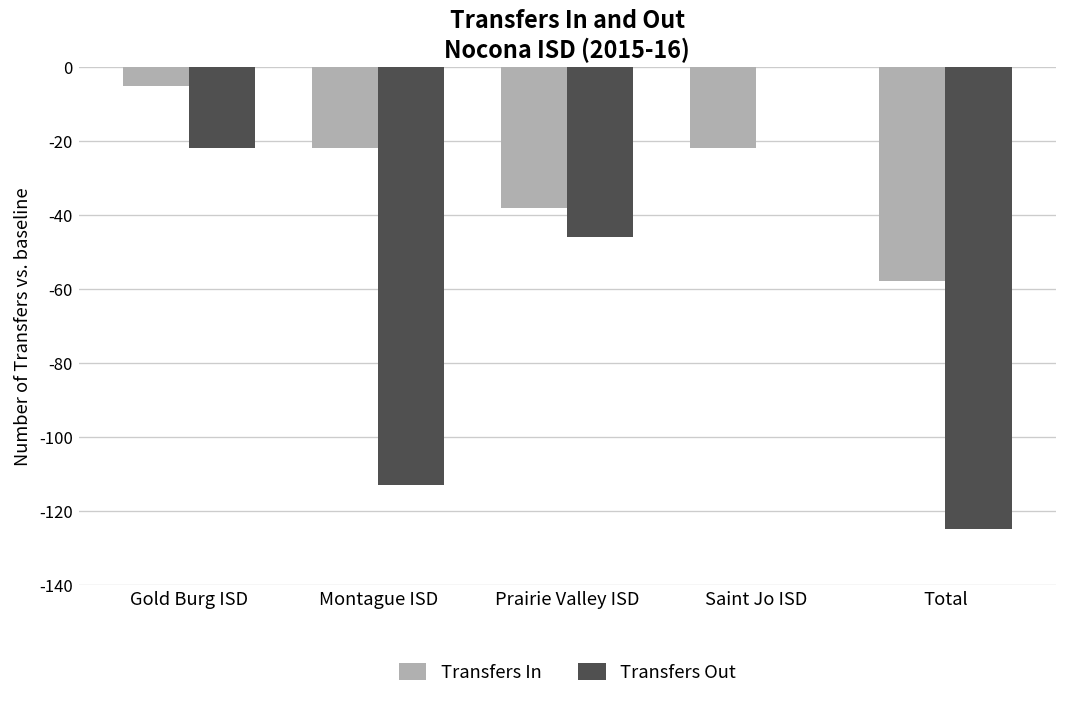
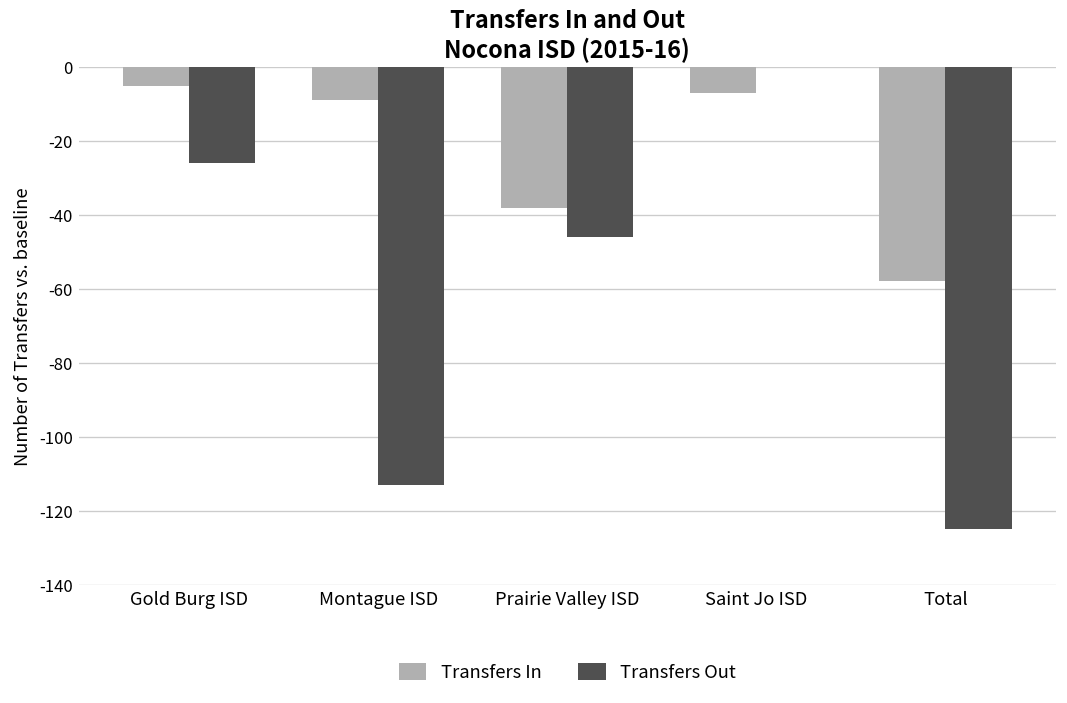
  {
    "Transfers In": {
      "Gold Burg ISD": -5,
-     "Montague ISD": -22,
+     "Montague ISD": -9,
      "Prairie Valley ISD": -38,
-     "Saint Jo ISD": -22,
+     "Saint Jo ISD": -7,
      "Total": -58
    },
    "Transfers Out": {
-     "Gold Burg ISD": -22,
+     "Gold Burg ISD": -26,
      "Montague ISD": -113,
      "Prairie Valley ISD": -46,
      "Saint Jo ISD": 0,
      "Total": -125
    }
  }
